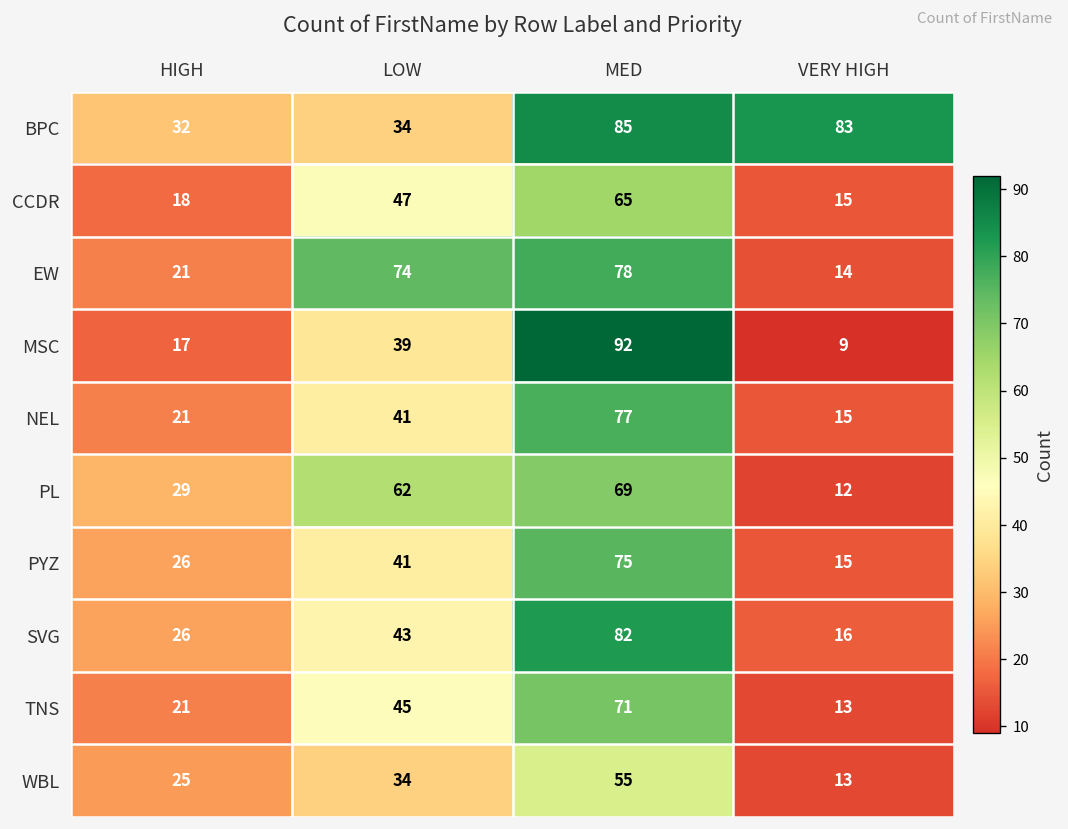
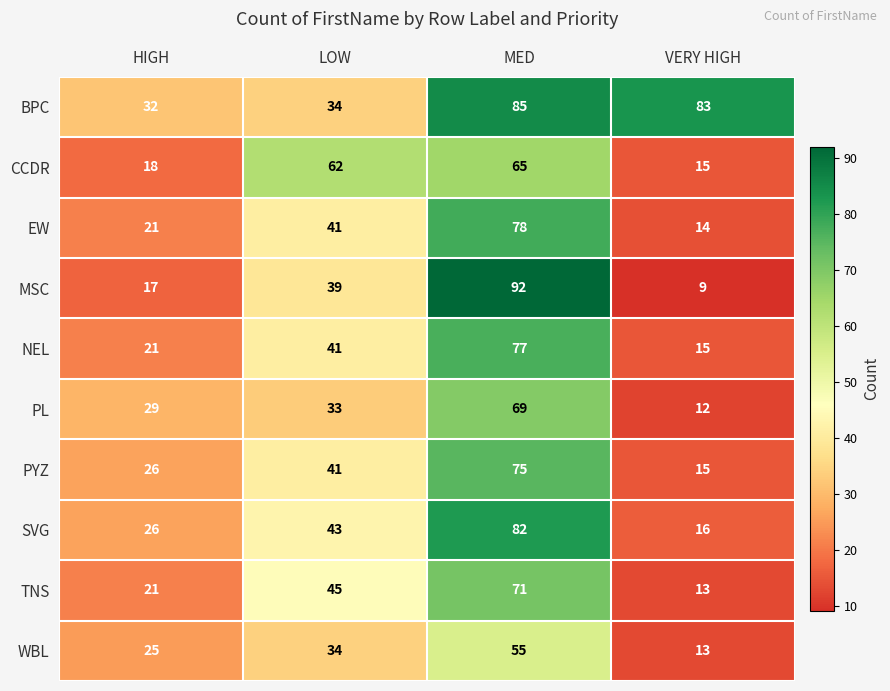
  {
    "BPC": {
      "HIGH": 32,
      "LOW": 34,
      "MED": 85,
      "VERY HIGH": 83
    },
    "CCDR": {
      "HIGH": 18,
-     "LOW": 47,
+     "LOW": 62,
      "MED": 65,
      "VERY HIGH": 15
    },
    "EW": {
      "HIGH": 21,
-     "LOW": 74,
+     "LOW": 41,
      "MED": 78,
      "VERY HIGH": 14
    },
    "MSC": {
      "HIGH": 17,
      "LOW": 39,
      "MED": 92,
      "VERY HIGH": 9
    },
    "NEL": {
      "HIGH": 21,
      "LOW": 41,
      "MED": 77,
      "VERY HIGH": 15
    },
    "PL": {
      "HIGH": 29,
-     "LOW": 62,
+     "LOW": 33,
      "MED": 69,
      "VERY HIGH": 12
    },
    "PYZ": {
      "HIGH": 26,
      "LOW": 41,
      "MED": 75,
      "VERY HIGH": 15
    },
    "SVG": {
      "HIGH": 26,
      "LOW": 43,
      "MED": 82,
      "VERY HIGH": 16
    },
    "TNS": {
      "HIGH": 21,
      "LOW": 45,
      "MED": 71,
      "VERY HIGH": 13
    },
    "WBL": {
      "HIGH": 25,
      "LOW": 34,
      "MED": 55,
      "VERY HIGH": 13
    }
  }
